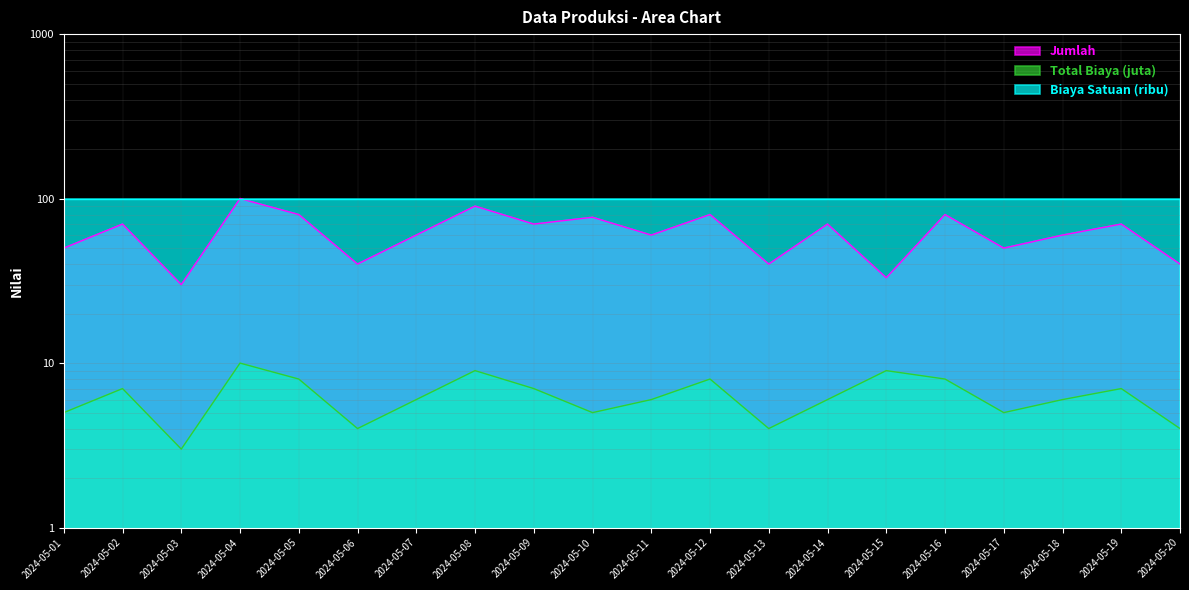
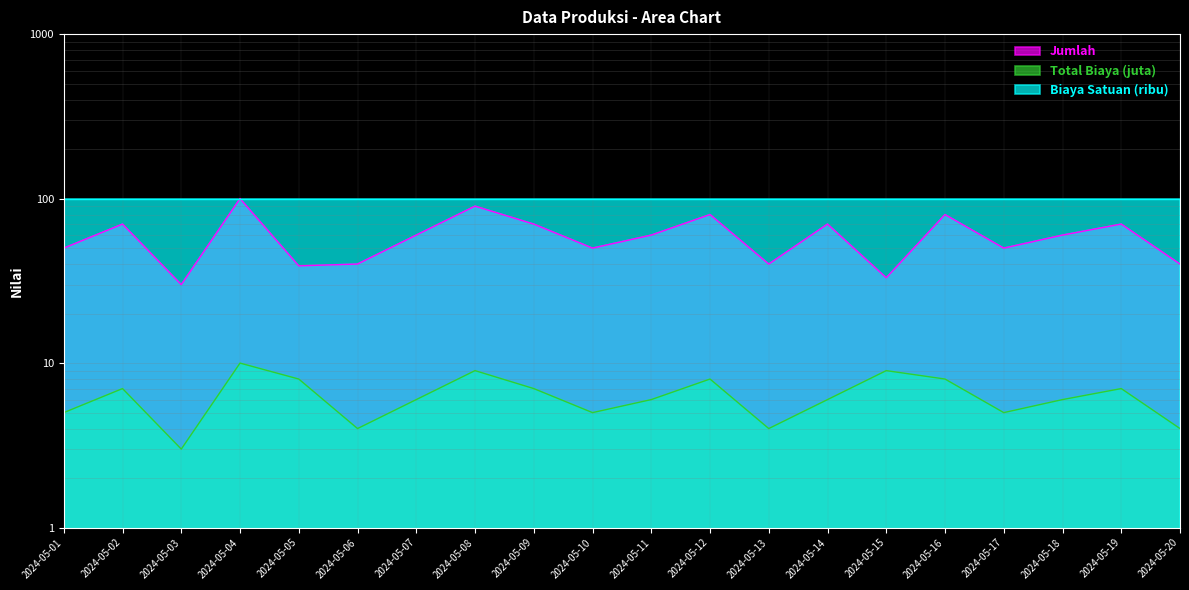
  {
    "Jumlah": {
      "2024-05-01": 50,
      "2024-05-02": 70,
      "2024-05-03": 30,
-     "2024-05-05": 80,
+     "2024-05-05": 39,
      "2024-05-06": 40,
      "2024-05-07": 60,
      "2024-05-08": 90,
      "2024-05-09": 70,
-     "2024-05-10": 80,
+     "2024-05-10": 50,
      "2024-05-11": 60,
      "2024-05-12": 80,
      "2024-05-13": 40,
      "2024-05-14": 70,
      "2024-05-15": 33,
      "2024-05-16": 80,
      "2024-05-17": 50,
      "2024-05-18": 60,
      "2024-05-19": 70,
      "2024-05-20": 40
    },
    "Total Biaya (juta)": {
      "2024-05-01": 5,
      "2024-05-02": 7,
      "2024-05-03": 3,
      "2024-05-04": 10,
      "2024-05-05": 8,
      "2024-05-06": 4,
      "2024-05-07": 6,
      "2024-05-08": 9,
      "2024-05-09": 7,
      "2024-05-10": 5,
      "2024-05-11": 6,
      "2024-05-12": 8,
      "2024-05-13": 4,
      "2024-05-14": 6,
      "2024-05-15": 9,
      "2024-05-16": 8,
      "2024-05-17": 5,
      "2024-05-18": 6,
      "2024-05-19": 7,
      "2024-05-20": 4
    },
    "Biaya Satuan (ribu)": {
      "2024-05-01": 100,
      "2024-05-02": 100,
      "2024-05-03": 100,
      "2024-05-05": 100,
      "2024-05-06": 100,
      "2024-05-07": 100,
      "2024-05-08": 100,
      "2024-05-09": 100,
      "2024-05-10": 100,
      "2024-05-11": 100,
      "2024-05-12": 100,
      "2024-05-13": 100,
      "2024-05-14": 100,
      "2024-05-15": 100,
      "2024-05-16": 100,
      "2024-05-17": 100,
      "2024-05-18": 100,
      "2024-05-19": 100,
      "2024-05-20": 100
    }
  }
